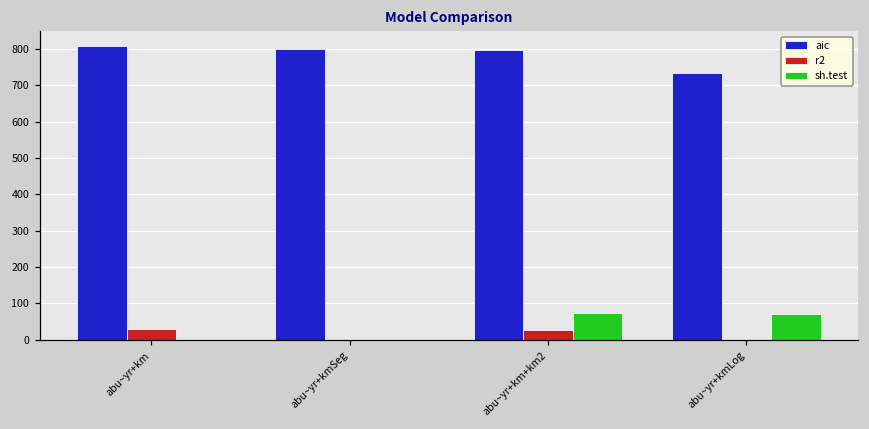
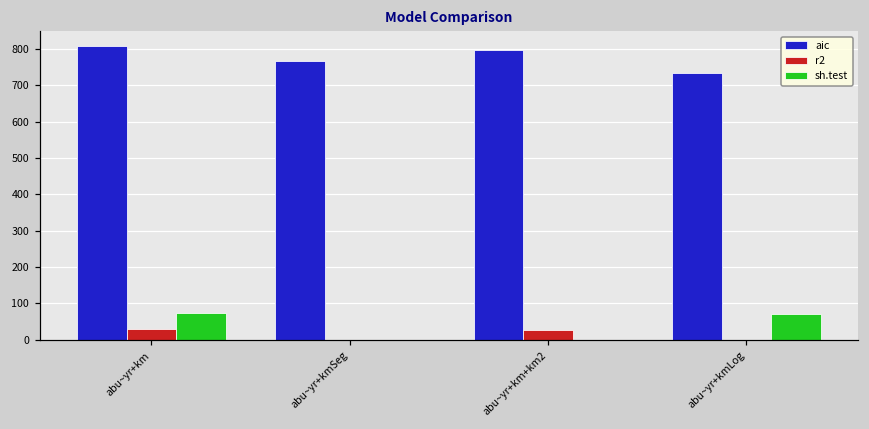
  {
    "aic": {
      "abu~yr+km": 810,
-     "abu~yr+kmSeg": 800,
+     "abu~yr+kmSeg": 770,
      "abu~yr+km+km2": 800,
      "abu~yr+kmLog": 730
    },
    "r2": {
      "abu~yr+km": 30,
      "abu~yr+km+km2": 30
    },
    "sh.test": {
-     "abu~yr+km": 0,
-     "abu~yr+km+km2": 70,
+     "abu~yr+km": 70,
+     "abu~yr+km+km2": 0,
      "abu~yr+kmLog": 70
    }
  }
